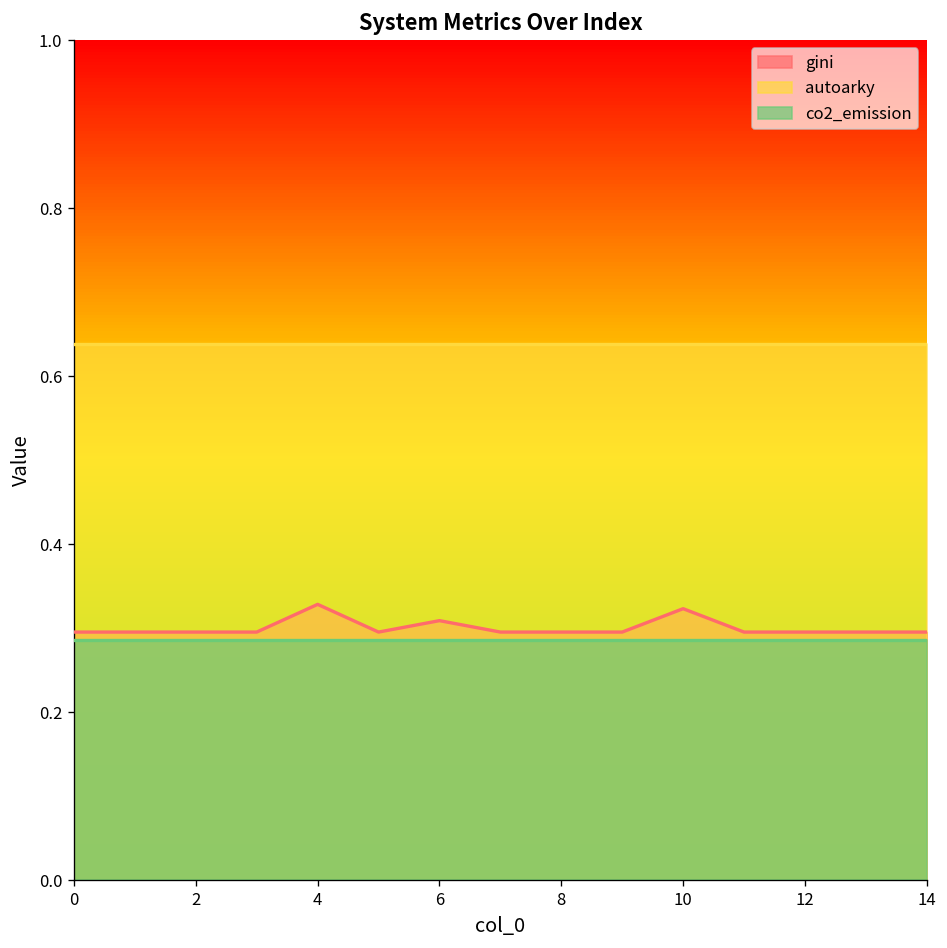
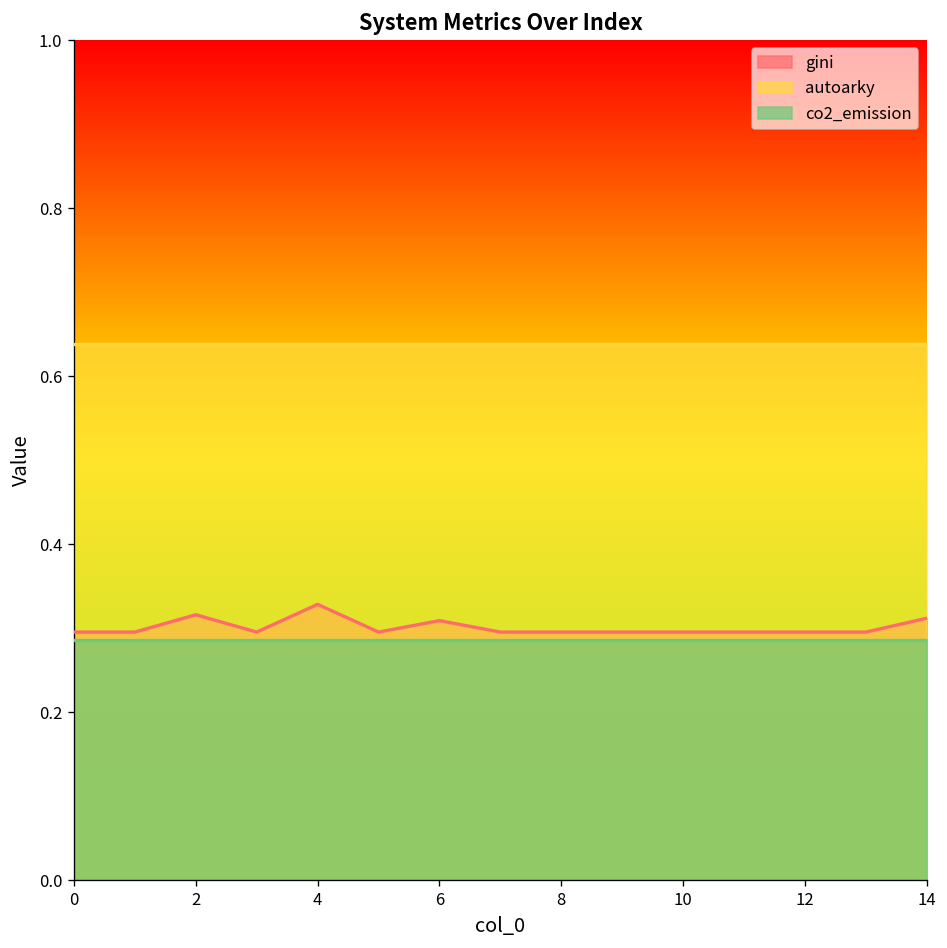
  {
    "gini": {
      "0": 0.30,
-     "2": 0.30,
+     "2": 0.32,
      "4": 0.33,
      "6": 0.31,
      "8": 0.30,
-     "10": 0.32,
+     "10": 0.30,
      "12": 0.30,
-     "14": 0.30
+     "14": 0.31
    },
    "autoarky": {
      "0": 0.64,
      "2": 0.64,
      "4": 0.64,
      "6": 0.64,
      "8": 0.64,
      "10": 0.64,
      "12": 0.64,
      "14": 0.64
    },
    "co2_emission": {
      "0": 0.29,
      "2": 0.29,
      "4": 0.29,
      "6": 0.29,
      "8": 0.29,
      "10": 0.29,
      "12": 0.29,
      "14": 0.29
    }
  }
